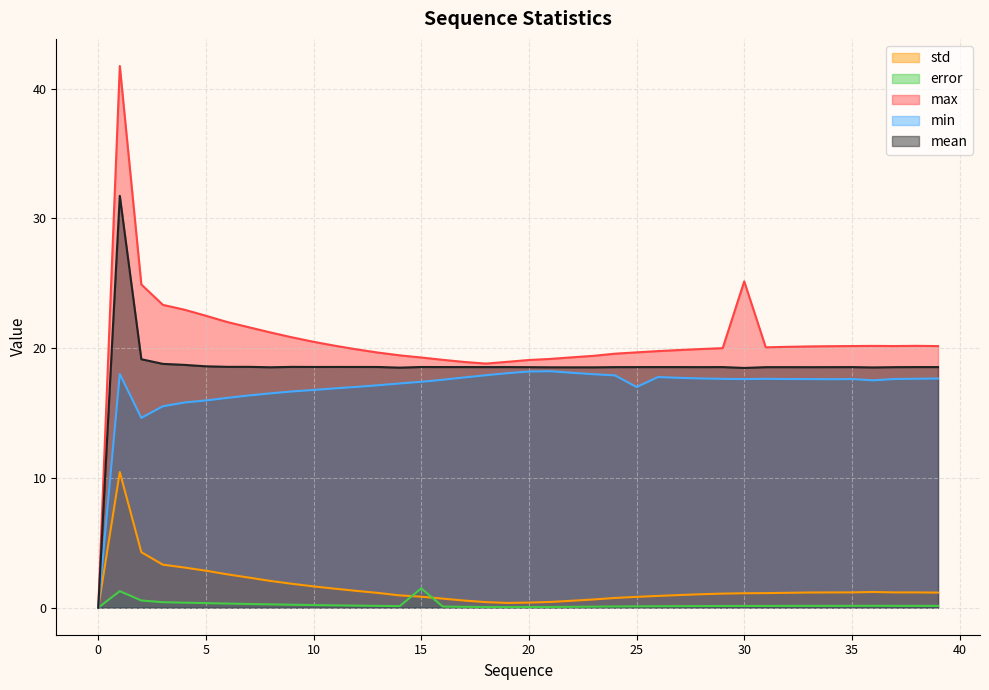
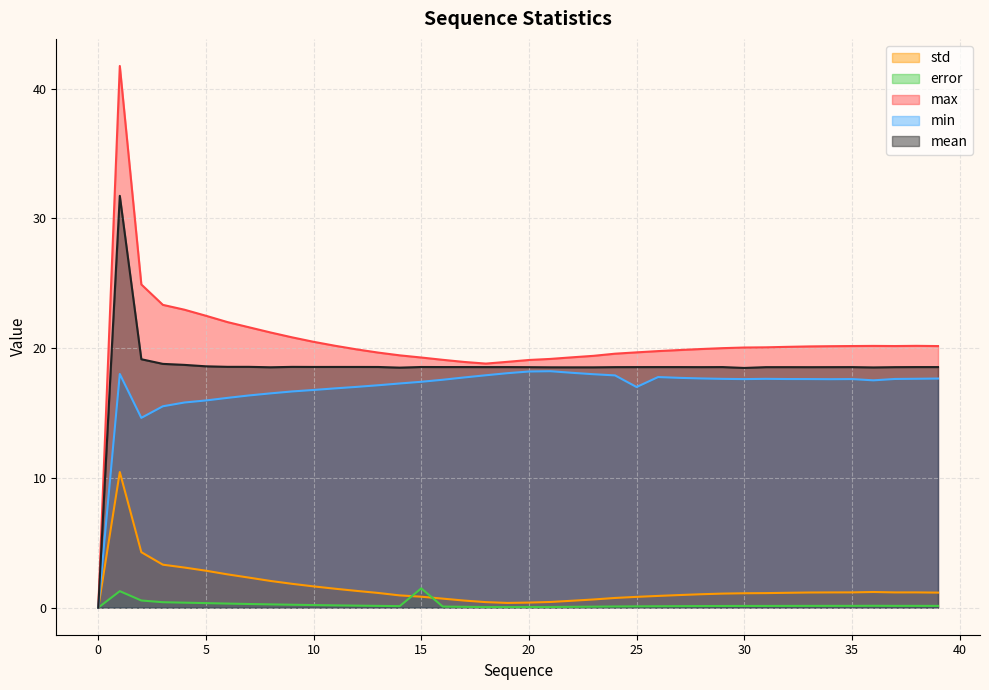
  {
    "std": {
      "5": 2.8,
      "10": 1.6,
      "15": 0.8,
      "20": 0.4,
      "25": 0.8,
      "30": 1.1,
      "35": 1.2
    },
    "error": {
      "5": 0.3,
      "10": 0.2,
      "15": 1.5,
      "20": 0.0,
      "25": 0.1,
      "30": 0.1,
      "35": 0.1
    },
    "max": {
      "5": 22.5,
      "10": 20.5,
      "15": 19.3,
      "20": 19.1,
      "25": 19.7,
-     "30": 25.1,
+     "30": 20.0,
      "35": 20.2
    },
    "min": {
      "5": 16.0,
      "10": 16.8,
      "15": 17.4,
      "20": 18.2,
      "25": 17.0,
      "30": 17.6,
      "35": 17.6
    },
    "mean": {
      "5": 18.6,
      "10": 18.5,
      "15": 18.5,
      "20": 18.5,
      "25": 18.5,
      "30": 18.5,
      "35": 18.5
    }
  }
